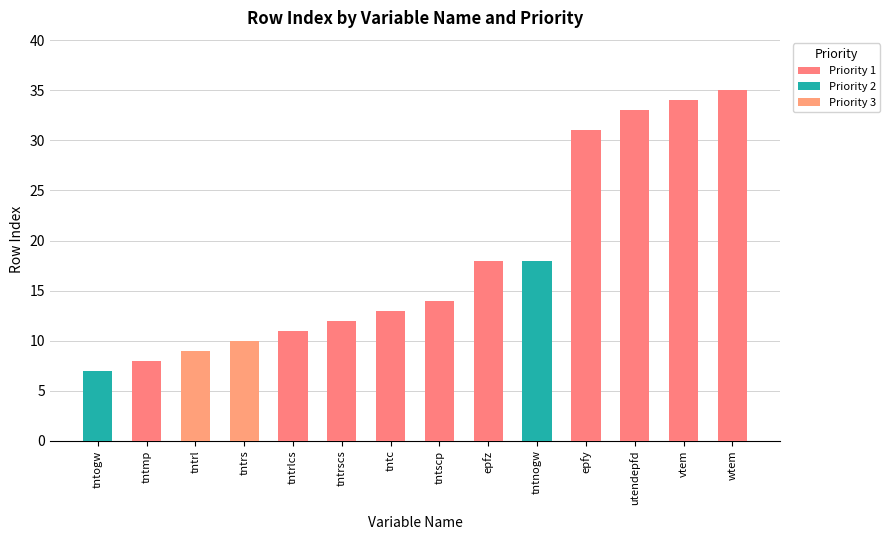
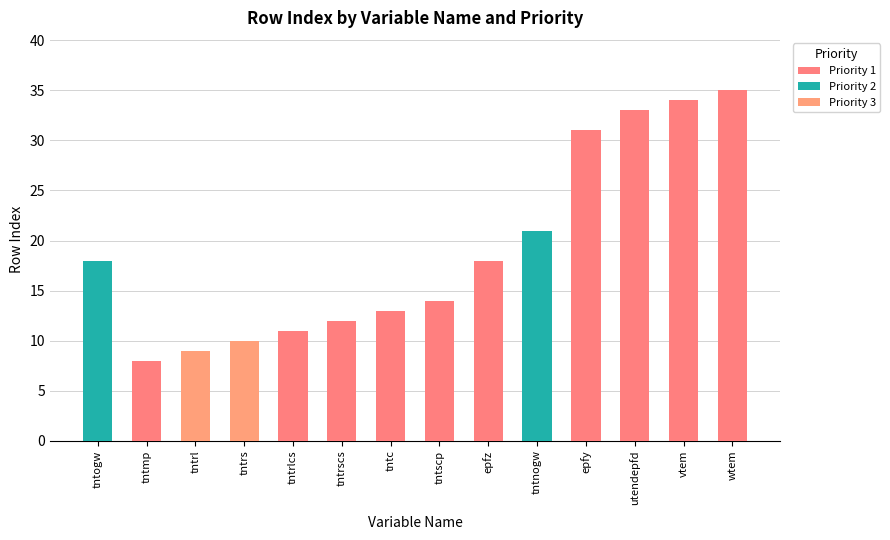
  {
    "Priority 2": {
-     "tntogw": 7,
+     "tntogw": 18,
      "tntmp": 0,
      "tntrl": 0,
      "tntrs": 0,
      "tntrlcs": 0,
      "tntrscs": 0,
      "tntc": 0,
      "tntscp": 0,
      "epfz": 0,
-     "tntnogw": 18,
+     "tntnogw": 21,
      "epfy": 0,
      "utendepfd": 0,
      "vtem": 0,
      "wtem": 0
    }
  }
